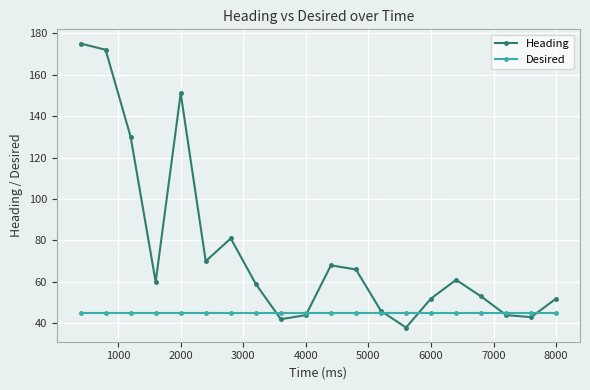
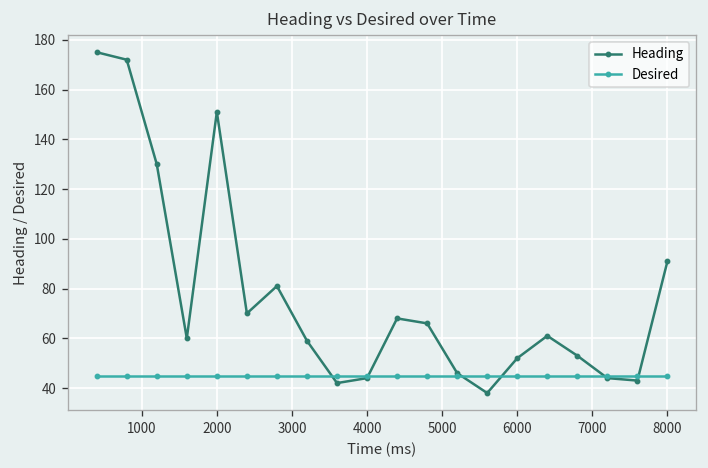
  {
    "Heading": {
      "2000": 151,
      "6000": 52,
-     "8000": 52
+     "8000": 91
    },
    "Desired": {
      "2000": 45,
      "6000": 45,
      "8000": 45
    }
  }
